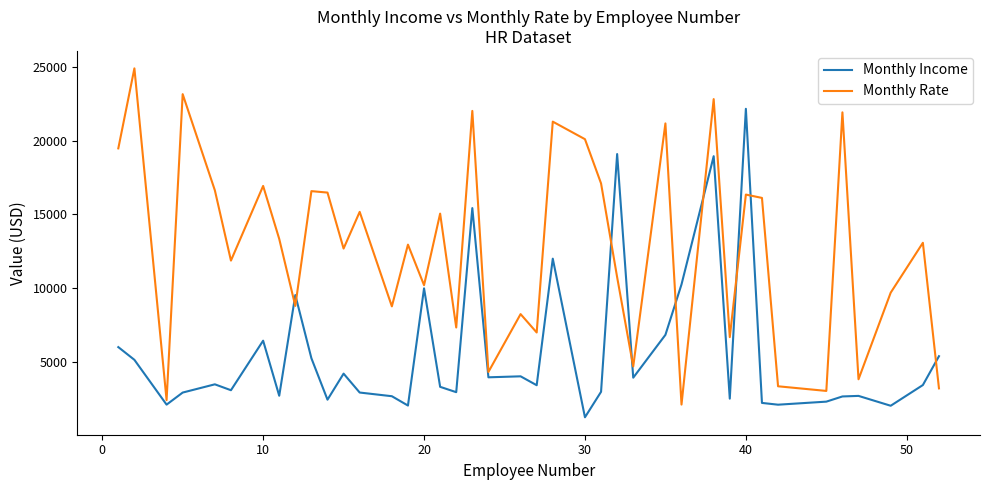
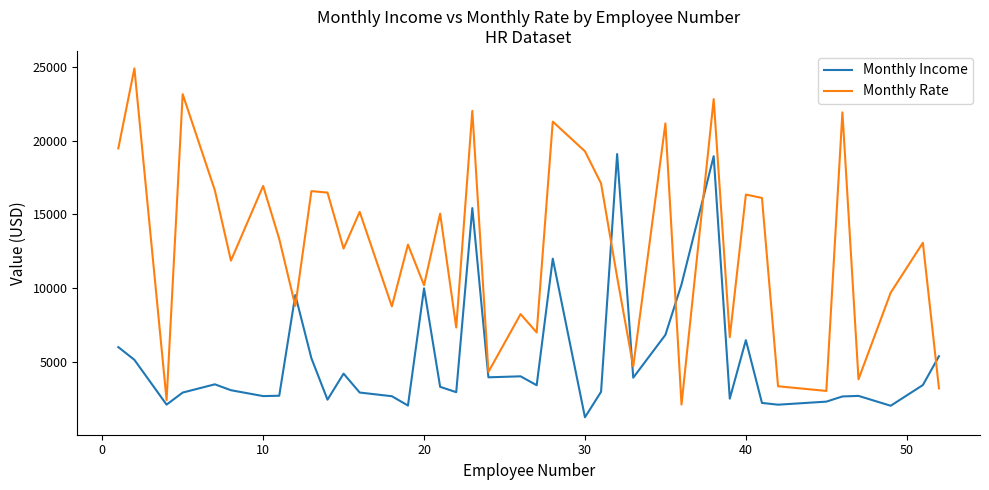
  {
    "Monthly Income": {
-     "10": 6400,
+     "10": 2700,
      "20": 10000,
      "30": 1200,
-     "40": 22200
+     "40": 6500
    },
    "Monthly Rate": {
      "10": 16900,
      "20": 10200,
-     "30": 20100,
+     "30": 19300,
      "40": 16300
    }
  }
